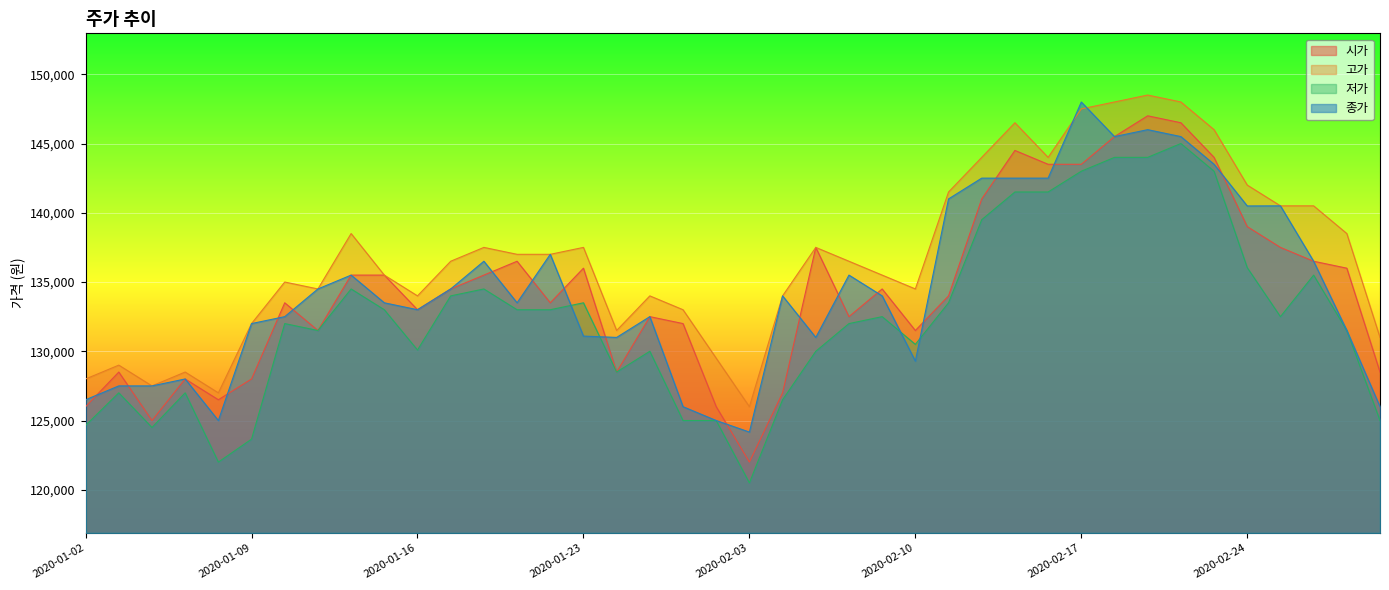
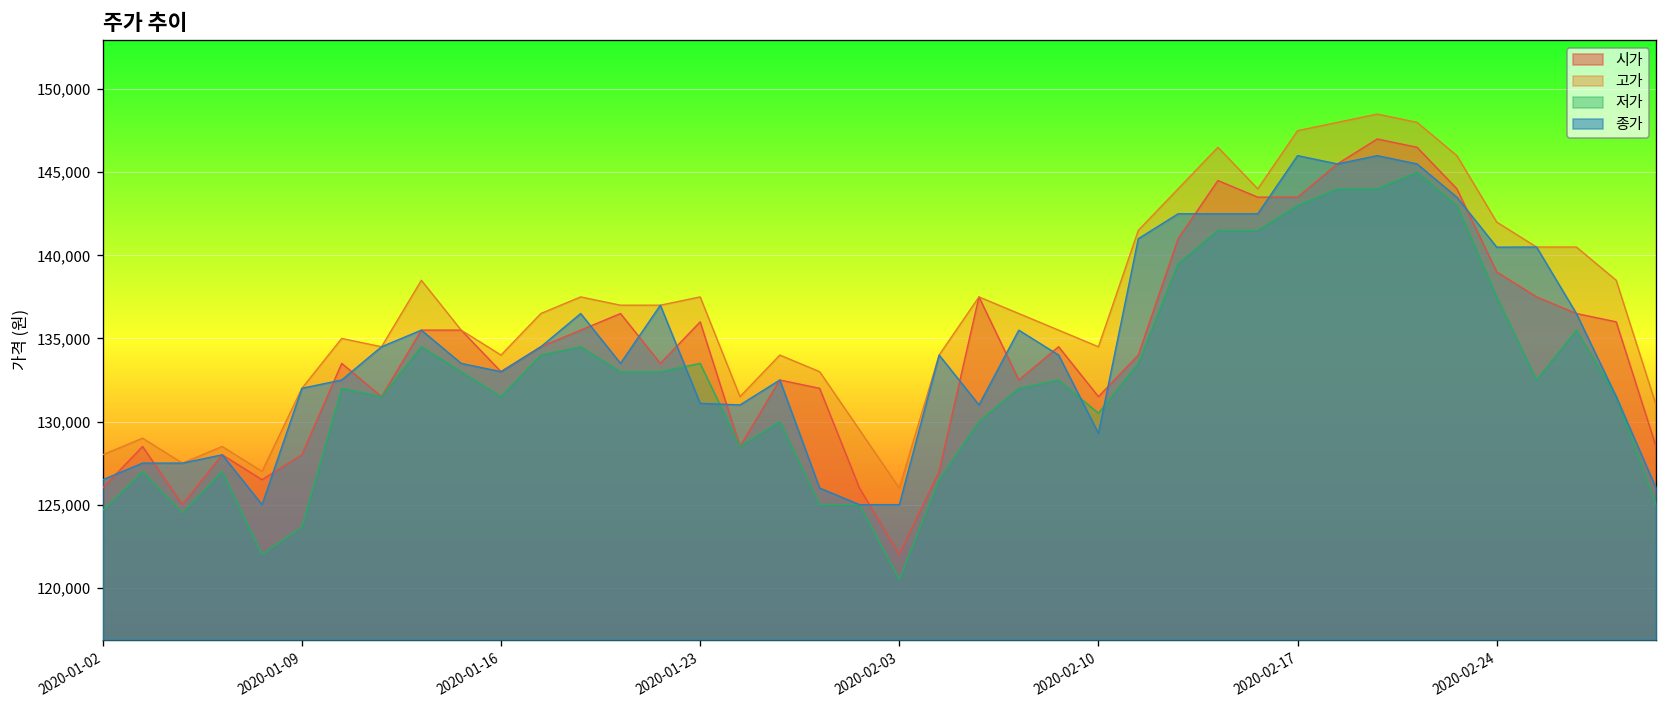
  {
    "저가": {
      "2020-01-02": "124,600",
      "2020-01-09": "123,700",
-     "2020-01-16": "130,100",
+     "2020-01-16": "131,500",
      "2020-01-23": "133,500",
      "2020-02-03": "120,500",
      "2020-02-10": "130,500",
      "2020-02-17": "143,000",
-     "2020-02-24": "136,000"
+     "2020-02-24": "137,500"
    },
    "종가": {
      "2020-01-02": "126,500",
      "2020-01-23": "131,100",
-     "2020-02-03": "124,200",
+     "2020-02-03": "125,000",
      "2020-02-10": "129,300",
-     "2020-02-17": "148,000",
+     "2020-02-17": "146,000",
      "2020-02-24": "140,500"
    }
  }
